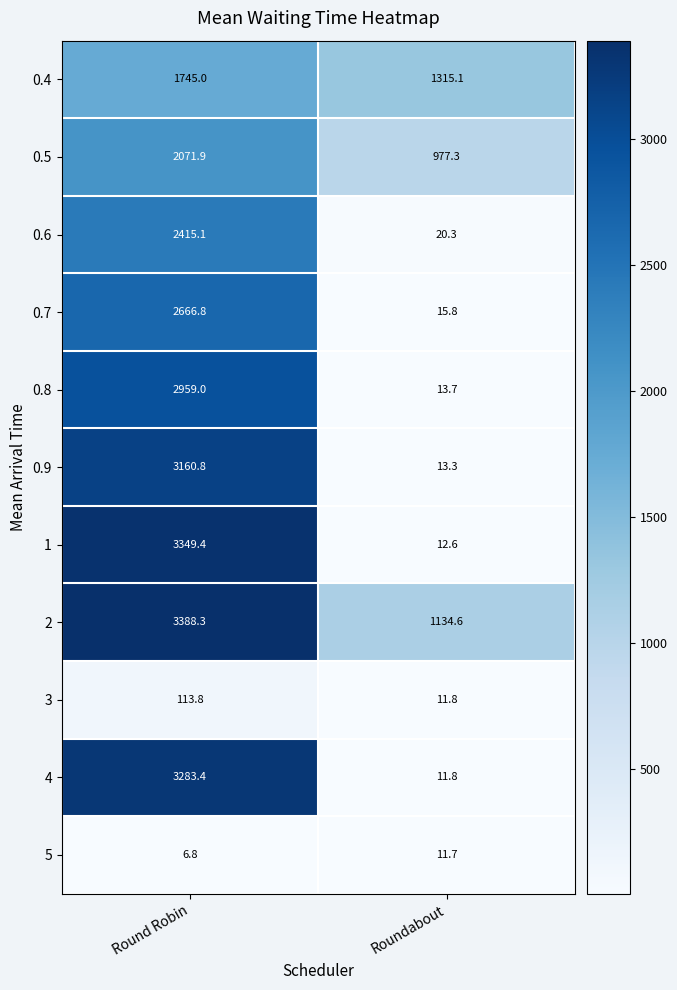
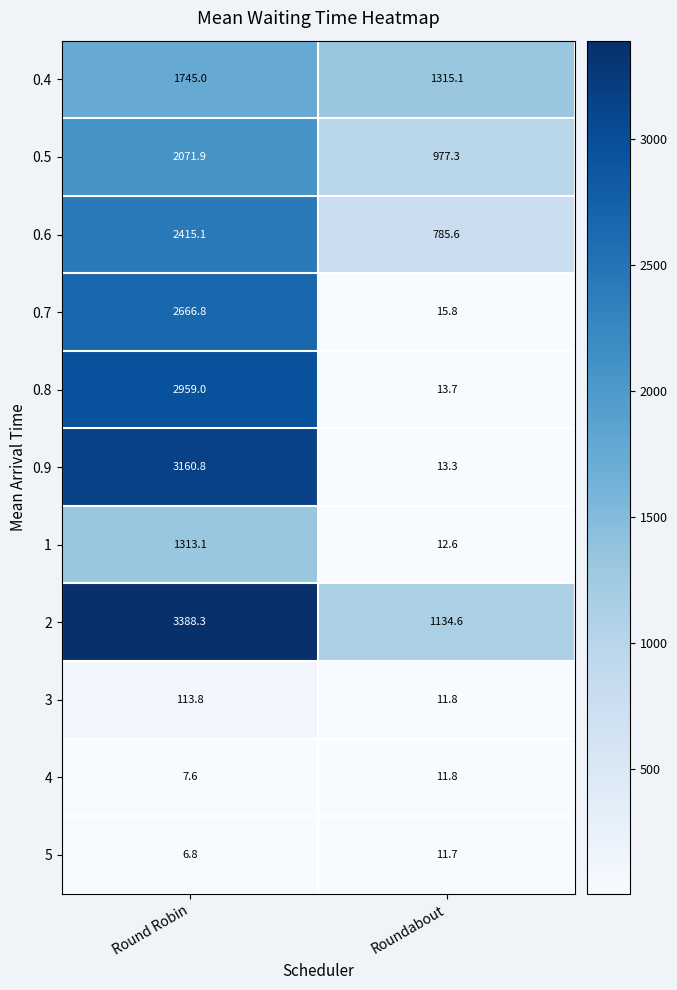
  {
    "0.4": {
      "Round Robin": 1745.0,
      "Roundabout": 1315.1
    },
    "0.5": {
      "Round Robin": 2071.9,
      "Roundabout": 977.3
    },
    "0.6": {
      "Round Robin": 2415.1,
-     "Roundabout": 20.3
+     "Roundabout": 785.6
    },
    "0.7": {
      "Round Robin": 2666.8,
      "Roundabout": 15.8
    },
    "0.8": {
      "Round Robin": 2959.0,
      "Roundabout": 13.7
    },
    "0.9": {
      "Round Robin": 3160.8,
      "Roundabout": 13.3
    },
    "1": {
-     "Round Robin": 3349.4,
+     "Round Robin": 1313.1,
      "Roundabout": 12.6
    },
    "2": {
      "Round Robin": 3388.3,
      "Roundabout": 1134.6
    },
    "3": {
      "Round Robin": 113.8,
      "Roundabout": 11.8
    },
    "4": {
-     "Round Robin": 3283.4,
+     "Round Robin": 7.6,
      "Roundabout": 11.8
    },
    "5": {
      "Round Robin": 6.8,
      "Roundabout": 11.7
    }
  }
